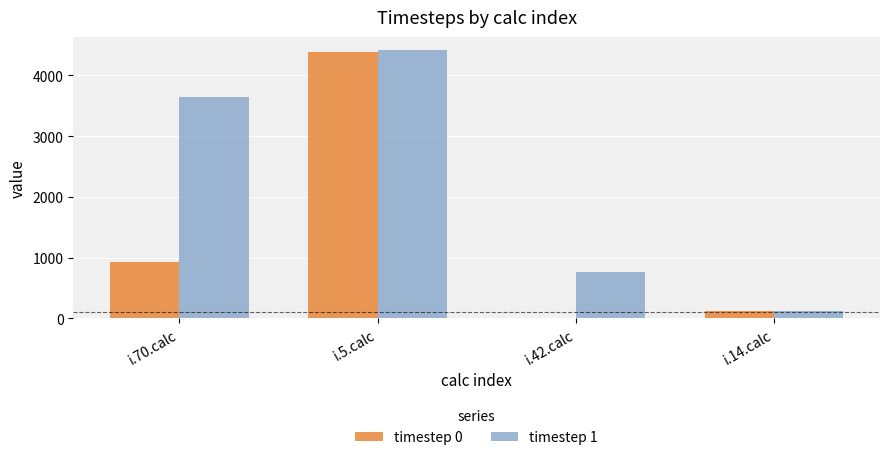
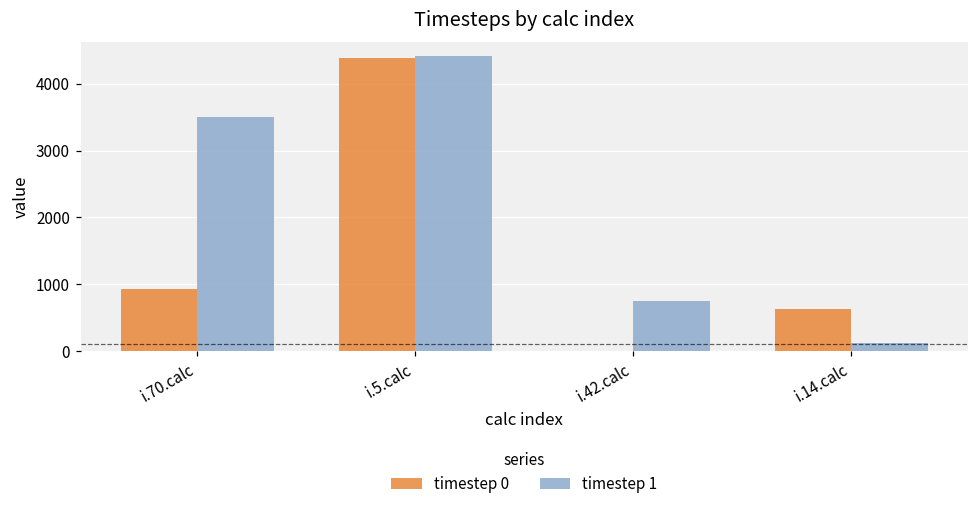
  {
    "timestep 0": {
      "i.70.calc": 900,
      "i.5.calc": 4400,
-     "i.14.calc": 100
+     "i.14.calc": 600
    },
    "timestep 1": {
-     "i.70.calc": 3600,
+     "i.70.calc": 3500,
      "i.5.calc": 4400,
      "i.42.calc": 800,
      "i.14.calc": 100
    }
  }
